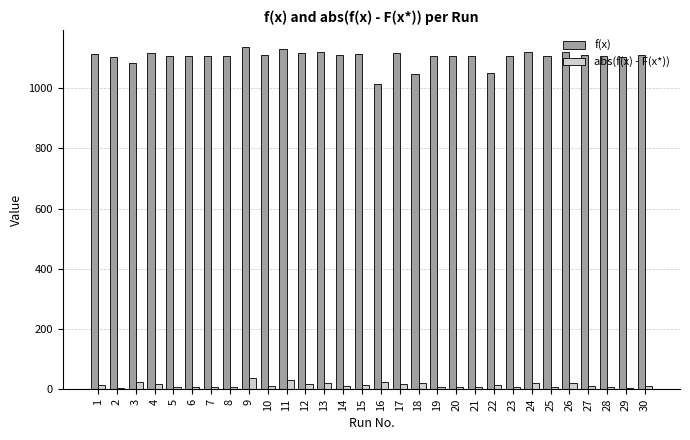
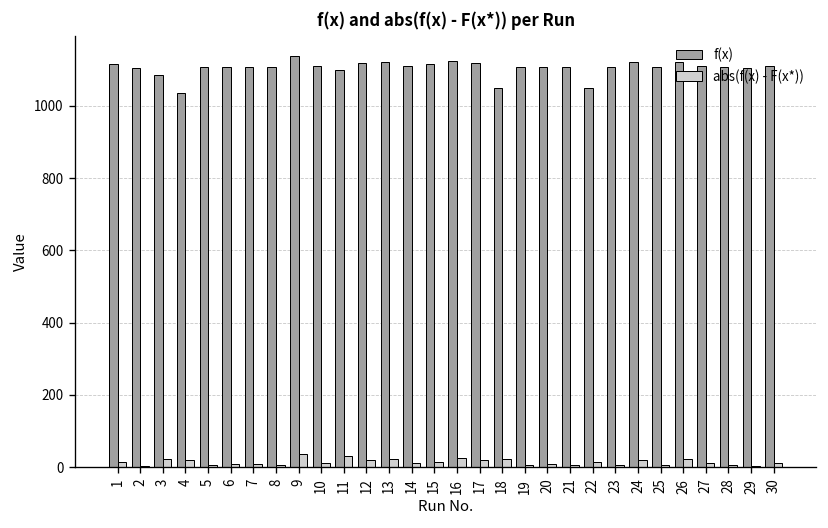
  {
    "f(x)": {
      "1": 1120,
      "2": 1100,
      "3": 1080,
-     "4": 1120,
+     "4": 1030,
      "5": 1110,
      "6": 1110,
      "7": 1110,
      "8": 1110,
      "9": 1140,
      "10": 1110,
-     "11": 1130,
+     "11": 1100,
      "12": 1120,
      "13": 1120,
      "14": 1110,
      "15": 1120,
-     "16": 1020,
+     "16": 1130,
      "17": 1120,
      "18": 1050,
      "19": 1110,
      "20": 1110,
      "21": 1110,
      "22": 1050,
      "23": 1110,
      "24": 1120,
      "25": 1110,
      "26": 1120,
      "27": 1110,
      "28": 1110,
      "29": 1100,
      "30": 1110
    },
    "abs(f(x) - F(x*))": {
      "1": 20,
      "3": 20,
      "4": 20,
      "9": 40,
      "10": 10,
      "11": 30,
      "12": 20,
      "13": 20,
      "14": 10,
      "15": 20,
      "16": 30,
      "17": 20,
      "18": 20,
      "22": 10,
      "24": 20,
      "26": 20,
      "27": 10,
      "30": 10
    }
  }
